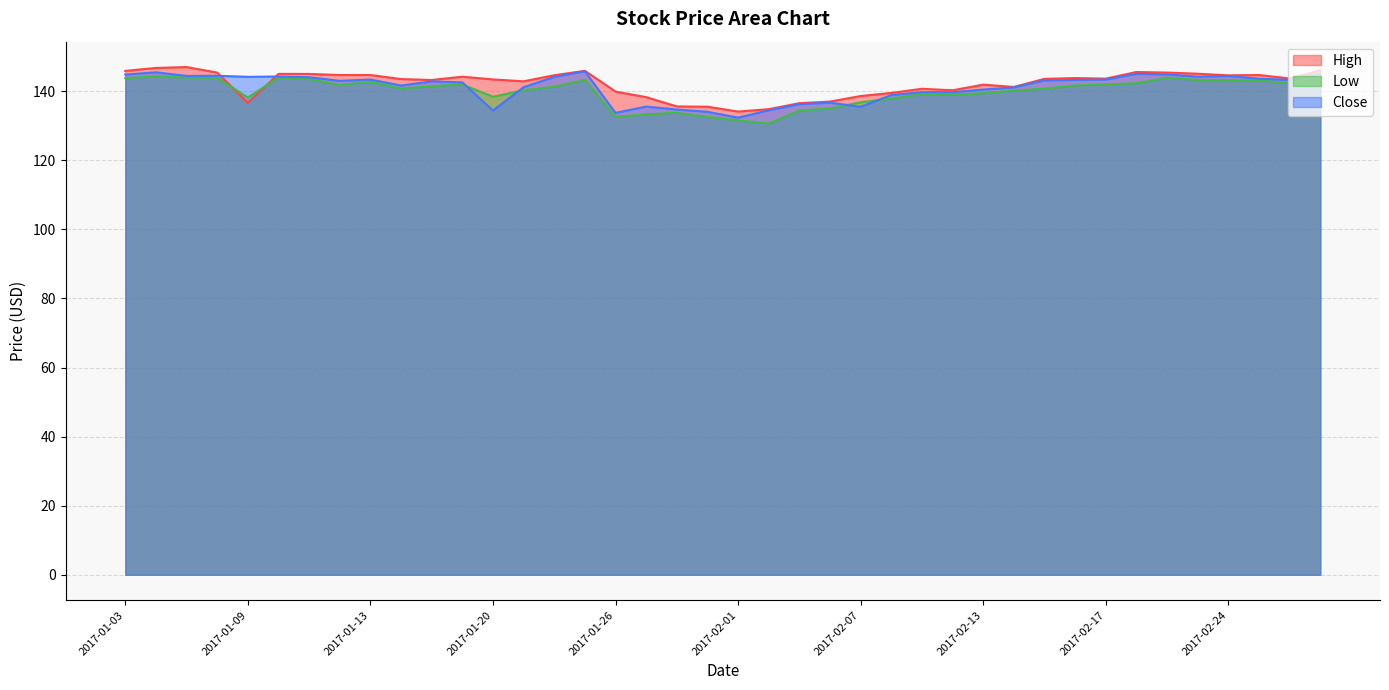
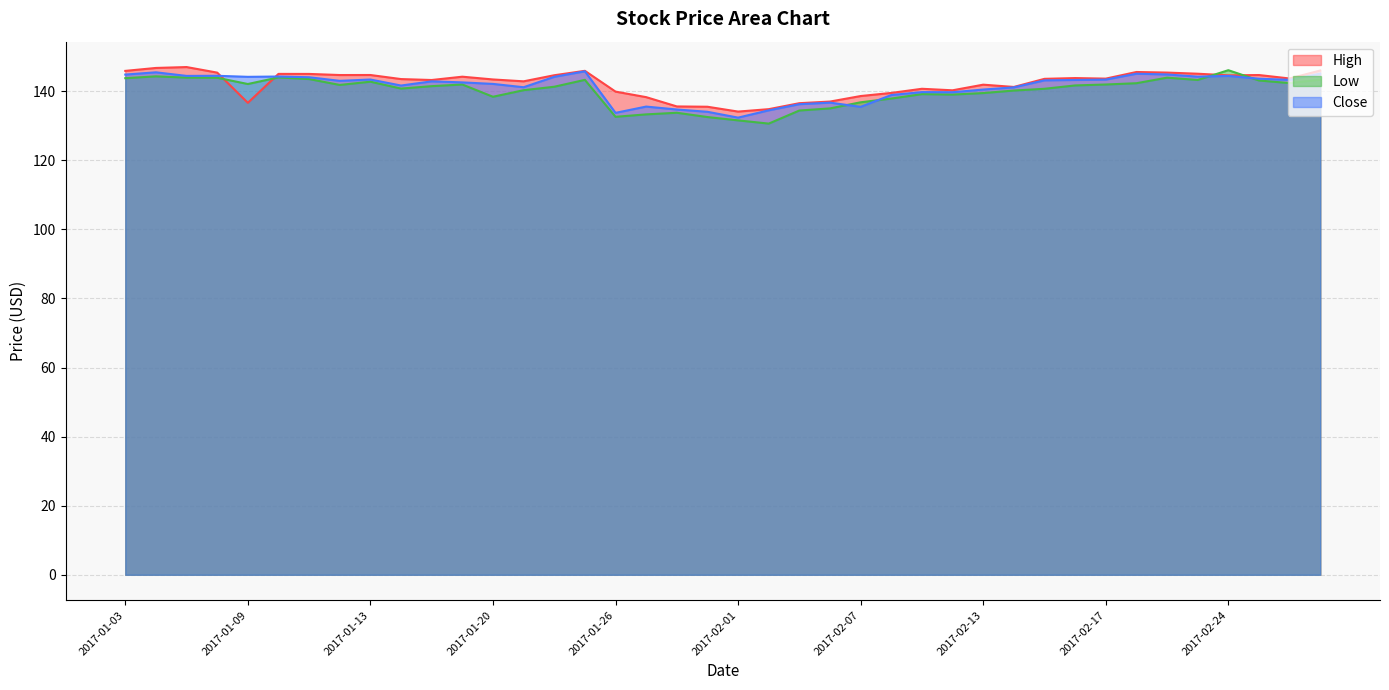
  {
    "High": {
      "2017-01-03": 146,
      "2017-01-09": 137,
      "2017-01-13": 145,
      "2017-01-20": 143,
      "2017-01-26": 140,
      "2017-02-01": 134,
      "2017-02-07": 139,
      "2017-02-13": 142
    },
    "Low": {
      "2017-01-03": 144,
-     "2017-01-09": 138,
+     "2017-01-09": 142,
      "2017-01-20": 138,
      "2017-01-26": 133,
      "2017-02-01": 132,
      "2017-02-07": 137,
      "2017-02-13": 139,
      "2017-02-17": 142,
-     "2017-02-24": 143
+     "2017-02-24": 146
    },
    "Close": {
      "2017-01-03": 145,
      "2017-01-09": 144,
-     "2017-01-20": 134,
+     "2017-01-20": 142,
      "2017-01-26": 134,
      "2017-02-01": 132,
      "2017-02-07": 135,
      "2017-02-13": 140
    }
  }
